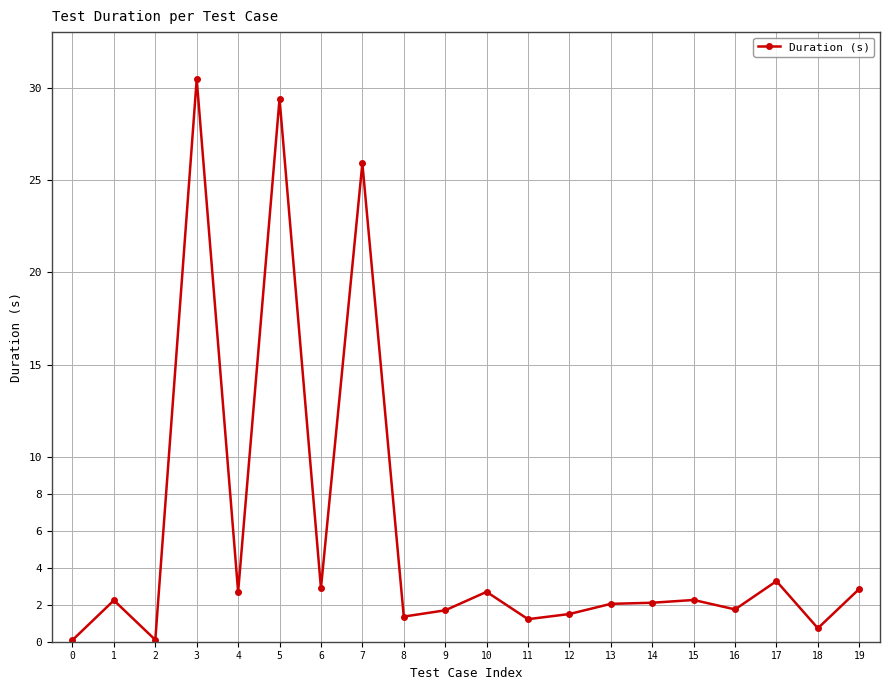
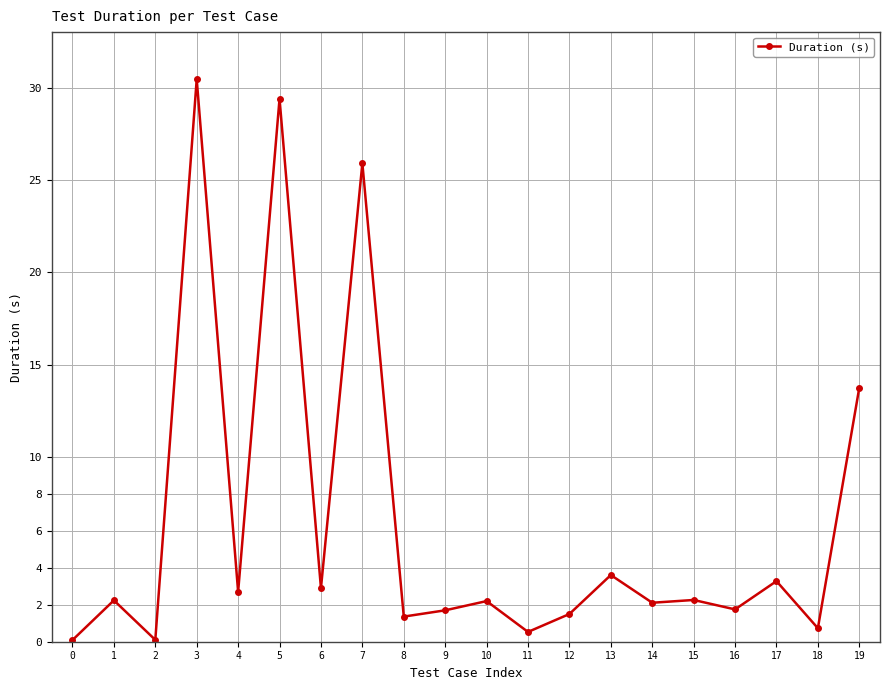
  {
    "0": 0.1,
    "1": 2.2,
    "2": 0.1,
    "3": 30.5,
    "4": 2.7,
    "5": 29.4,
    "6": 2.9,
    "7": 25.9,
    "8": 1.4,
    "9": 1.7,
-   "10": 2.7,
-   "11": 1.2,
+   "10": 2.2,
+   "11": 0.5,
    "12": 1.5,
-   "13": 2.1,
+   "13": 3.6,
    "14": 2.1,
    "15": 2.3,
    "16": 1.8,
    "17": 3.3,
    "18": 0.7,
-   "19": 2.9
+   "19": 13.8
  }
